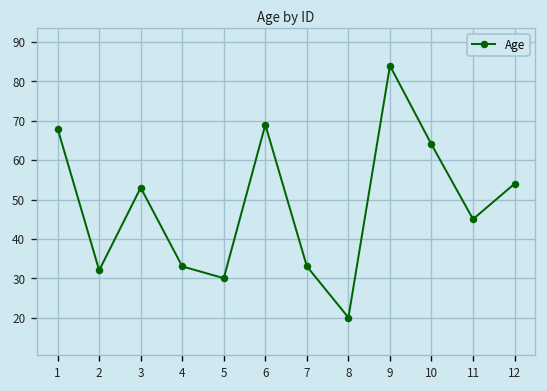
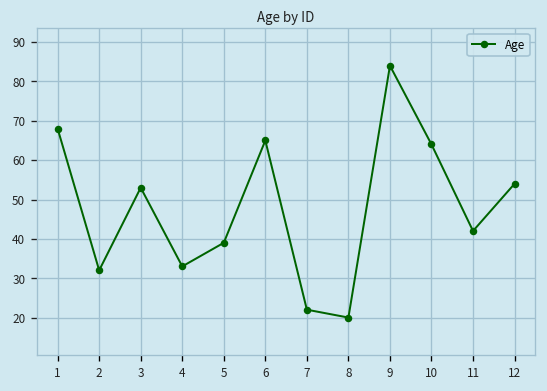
  {
    "1": 68,
    "2": 32,
    "3": 53,
    "4": 33,
-   "5": 30,
-   "6": 69,
-   "7": 33,
+   "5": 39,
+   "6": 65,
+   "7": 22,
    "8": 20,
    "9": 84,
    "10": 64,
-   "11": 45,
+   "11": 42,
    "12": 54
  }
